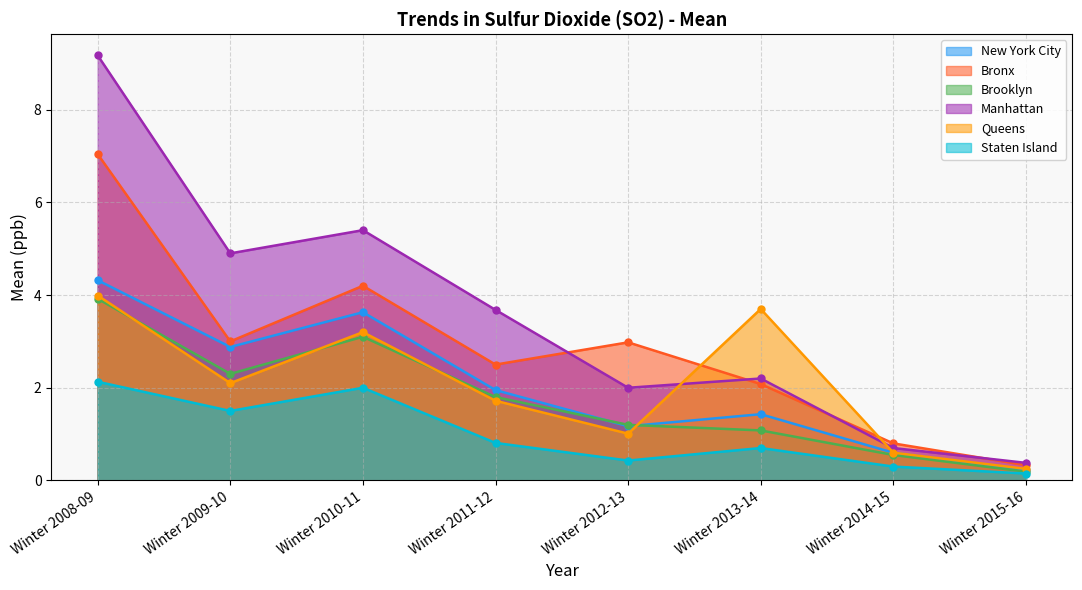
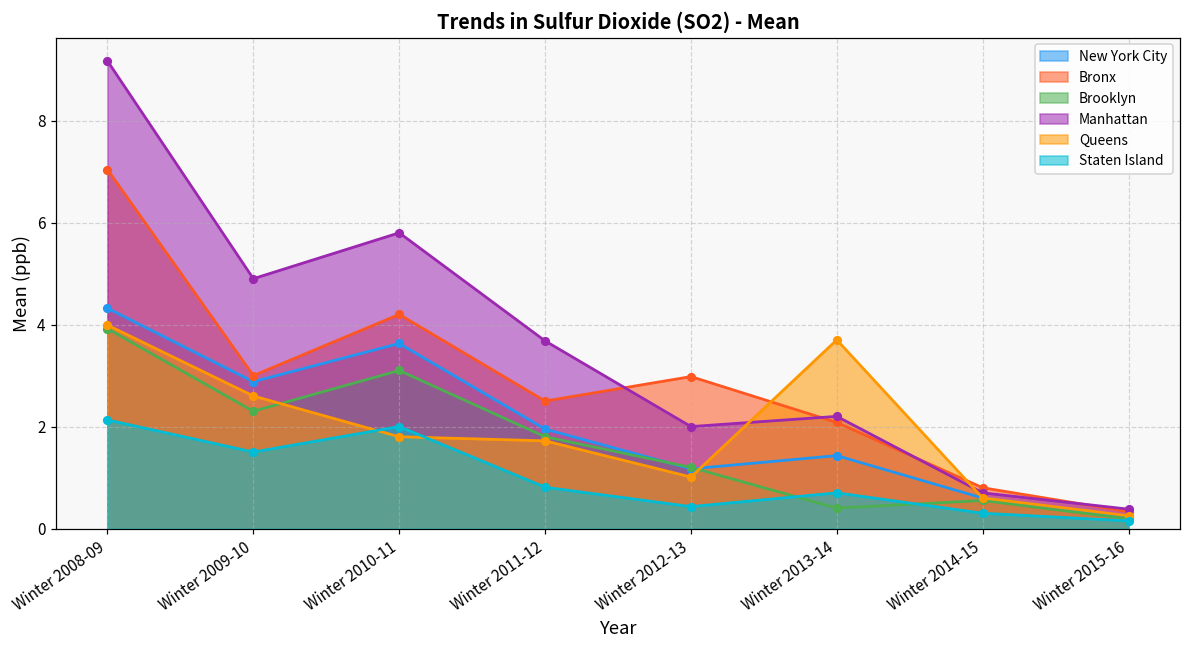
  {
    "Bronx": {
      "Winter 2008-09": 7.0,
      "Winter 2009-10": 3.0,
      "Winter 2010-11": 4.2,
      "Winter 2011-12": 2.5,
      "Winter 2012-13": 3.0,
      "Winter 2013-14": 2.1,
      "Winter 2014-15": 0.8
    },
    "Brooklyn": {
      "Winter 2008-09": 3.9,
      "Winter 2009-10": 2.3,
      "Winter 2010-11": 3.1,
      "Winter 2011-12": 1.8,
-     "Winter 2013-14": 1.1
+     "Winter 2013-14": 0.4
    },
    "Manhattan": {
      "Winter 2008-09": 9.2,
      "Winter 2009-10": 4.9,
-     "Winter 2010-11": 5.4,
+     "Winter 2010-11": 5.8,
      "Winter 2011-12": 3.7,
      "Winter 2012-13": 2.0,
      "Winter 2013-14": 2.2,
      "Winter 2014-15": 0.7
    },
    "Queens": {
      "Winter 2008-09": 4.0,
-     "Winter 2009-10": 2.1,
-     "Winter 2010-11": 3.2,
+     "Winter 2009-10": 2.6,
+     "Winter 2010-11": 1.8,
      "Winter 2011-12": 1.7,
      "Winter 2012-13": 1.0,
      "Winter 2013-14": 3.7
    }
  }
